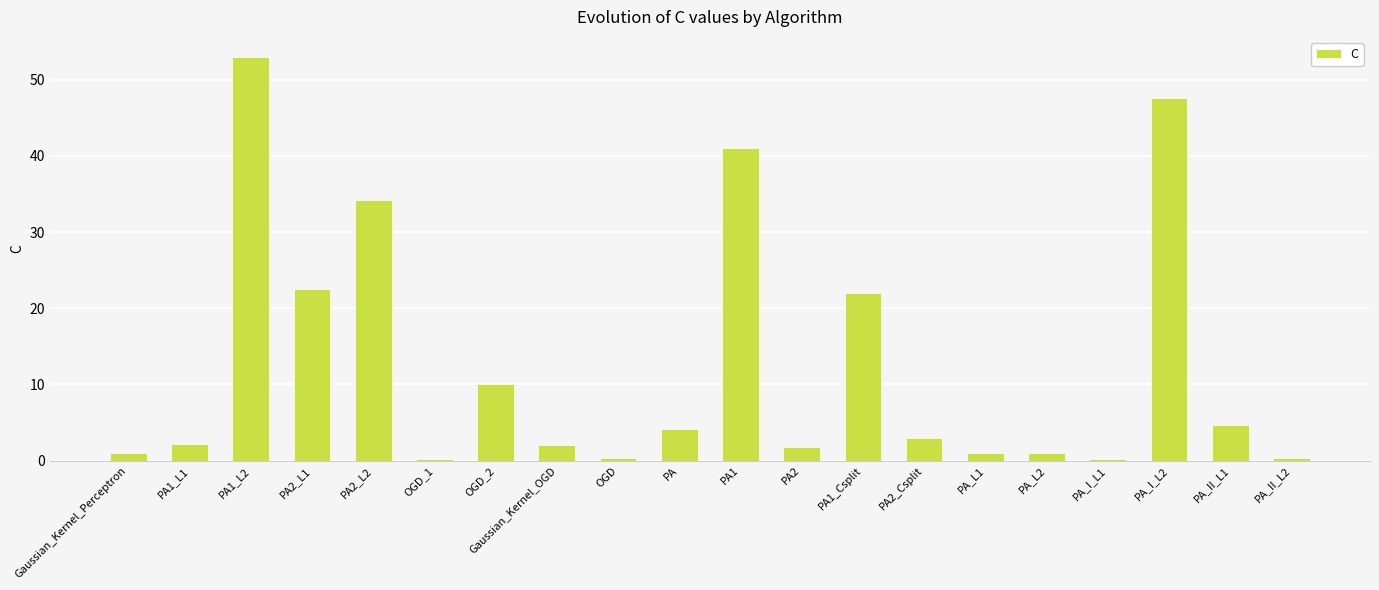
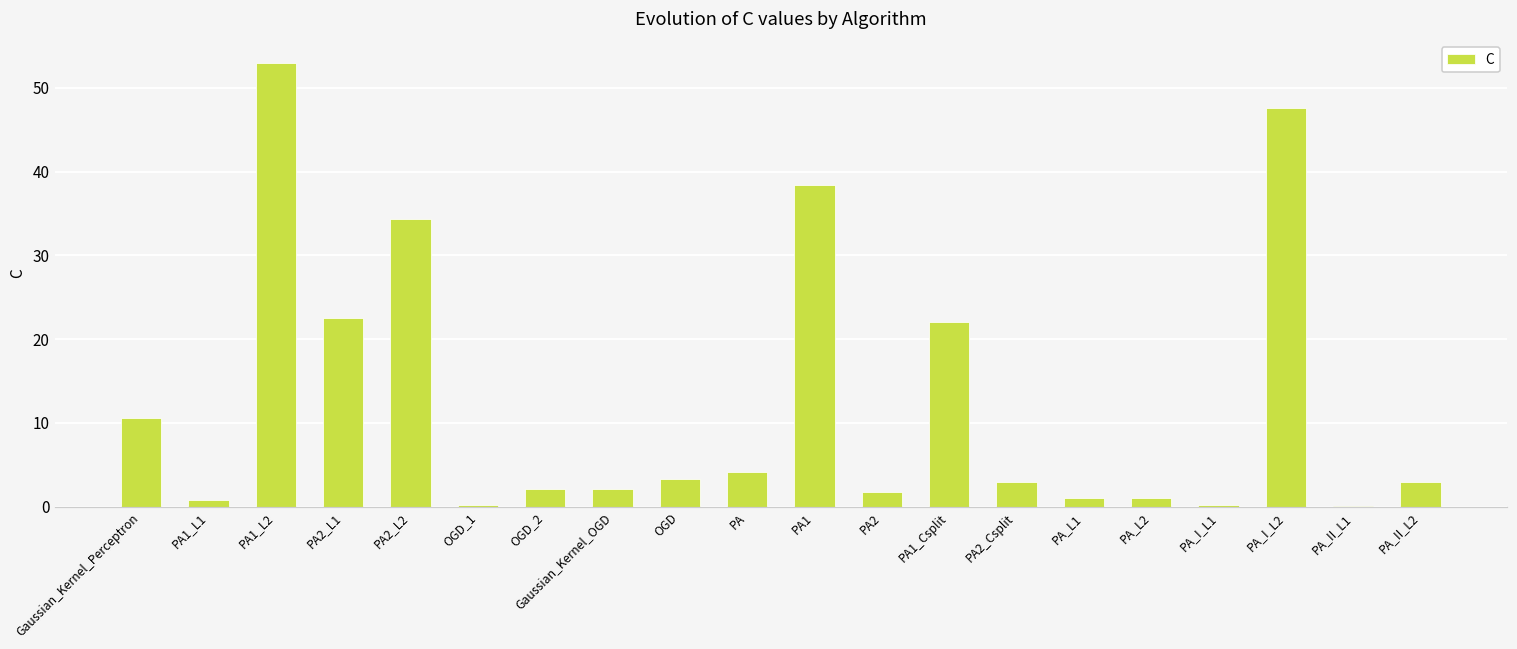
  {
-   "Gaussian_Kernel_Perceptron": 1,
-   "PA1_L1": 2,
+   "Gaussian_Kernel_Perceptron": 11,
+   "PA1_L1": 1,
    "PA1_L2": 53,
    "PA2_L1": 23,
    "PA2_L2": 34,
-   "OGD_2": 10,
+   "OGD_2": 2,
    "Gaussian_Kernel_OGD": 2,
-   "OGD": 0,
+   "OGD": 3,
    "PA": 4,
-   "PA1": 41,
+   "PA1": 38,
    "PA2": 2,
    "PA1_Csplit": 22,
    "PA2_Csplit": 3,
    "PA_L1": 1,
    "PA_L2": 1,
    "PA_I_L2": 48,
-   "PA_II_L1": 5,
-   "PA_II_L2": 0
+   "PA_II_L1": 0,
+   "PA_II_L2": 3
  }
